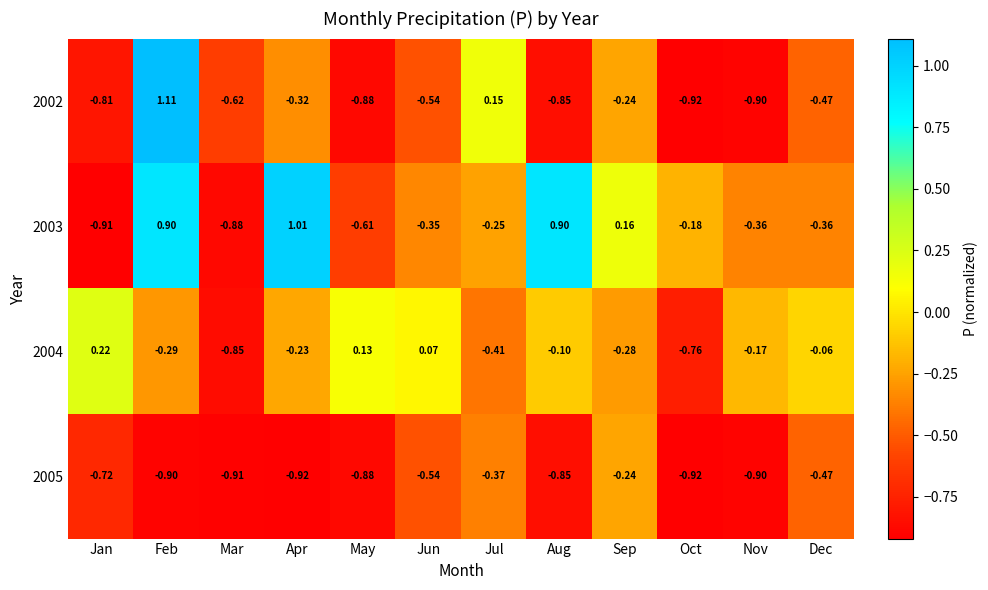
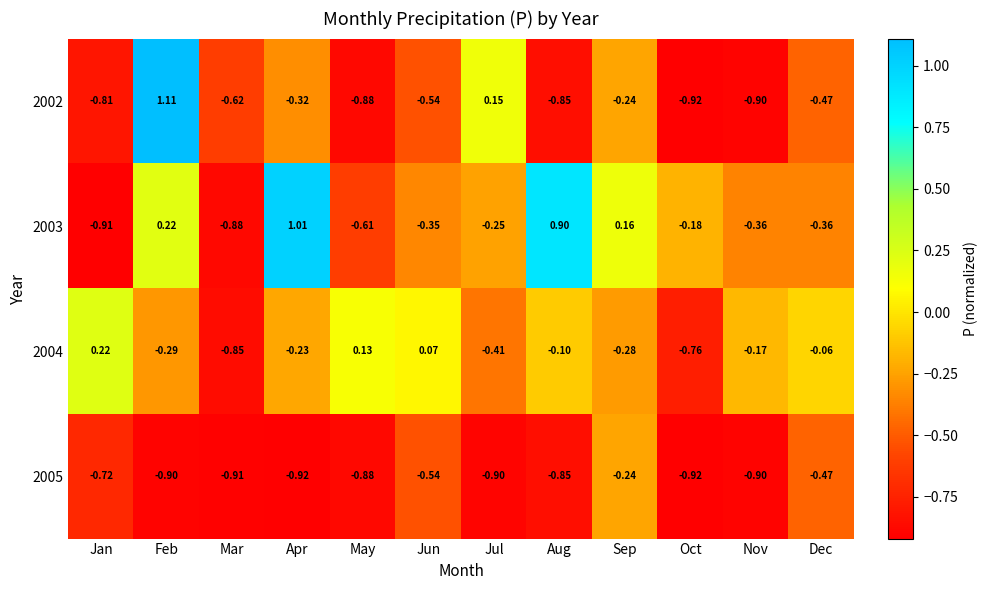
  {
    "2002": {
      "Jan": -0.81,
      "Feb": 1.11,
      "Mar": -0.62,
      "Apr": -0.32,
      "May": -0.88,
      "Jun": -0.54,
      "Jul": 0.15,
      "Aug": -0.85,
      "Sep": -0.24,
      "Oct": -0.92,
      "Nov": -0.90,
      "Dec": -0.47
    },
    "2003": {
      "Jan": -0.91,
-     "Feb": 0.90,
+     "Feb": 0.22,
      "Mar": -0.88,
      "Apr": 1.01,
      "May": -0.61,
      "Jun": -0.35,
      "Jul": -0.25,
      "Aug": 0.90,
      "Sep": 0.16,
      "Oct": -0.18,
      "Nov": -0.36,
      "Dec": -0.36
    },
    "2004": {
      "Jan": 0.22,
      "Feb": -0.29,
      "Mar": -0.85,
      "Apr": -0.23,
      "May": 0.13,
      "Jun": 0.07,
      "Jul": -0.41,
      "Aug": -0.10,
      "Sep": -0.28,
      "Oct": -0.76,
      "Nov": -0.17,
      "Dec": -0.06
    },
    "2005": {
      "Jan": -0.72,
      "Feb": -0.90,
      "Mar": -0.91,
      "Apr": -0.92,
      "May": -0.88,
      "Jun": -0.54,
-     "Jul": -0.37,
+     "Jul": -0.90,
      "Aug": -0.85,
      "Sep": -0.24,
      "Oct": -0.92,
      "Nov": -0.90,
      "Dec": -0.47
    }
  }
